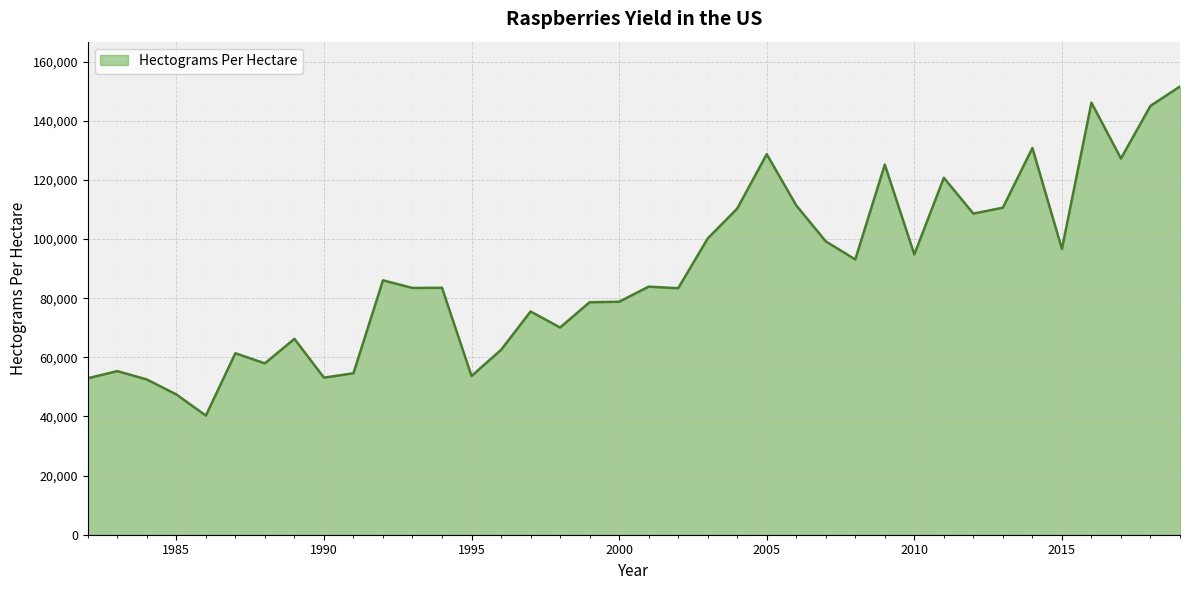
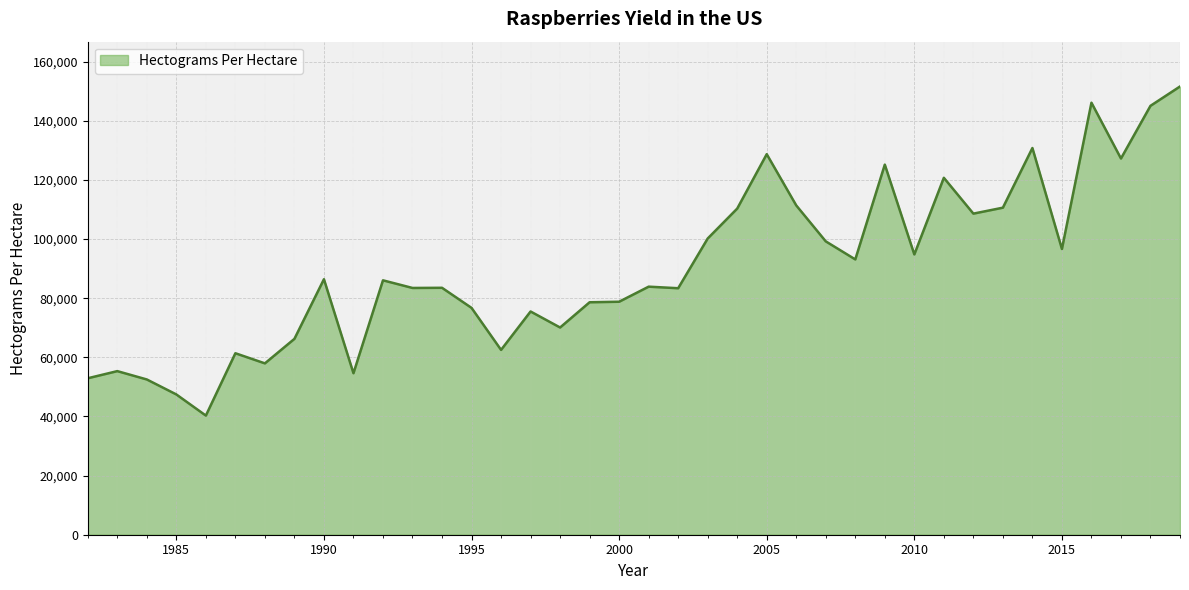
  {
    "1985": "47,000",
-   "1990": "53,000",
-   "1995": "54,000",
+   "1990": "86,000",
+   "1995": "77,000",
    "2000": "79,000",
    "2005": "129,000",
    "2010": "95,000",
    "2015": "97,000"
  }
